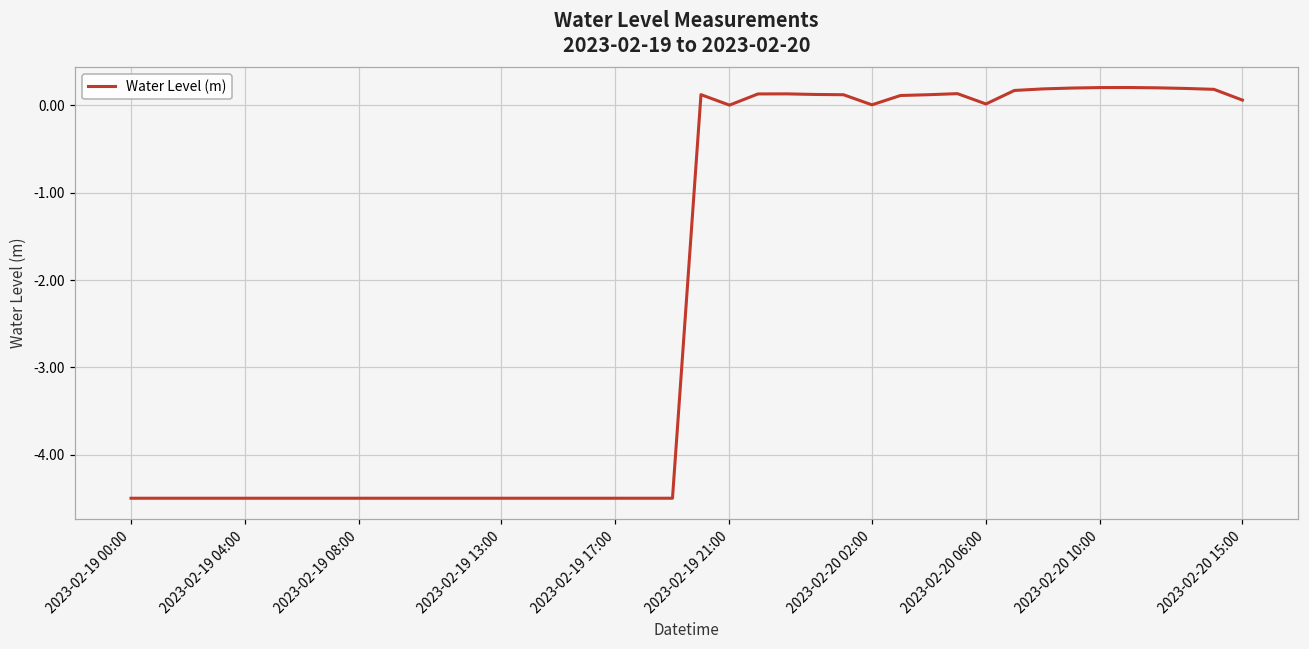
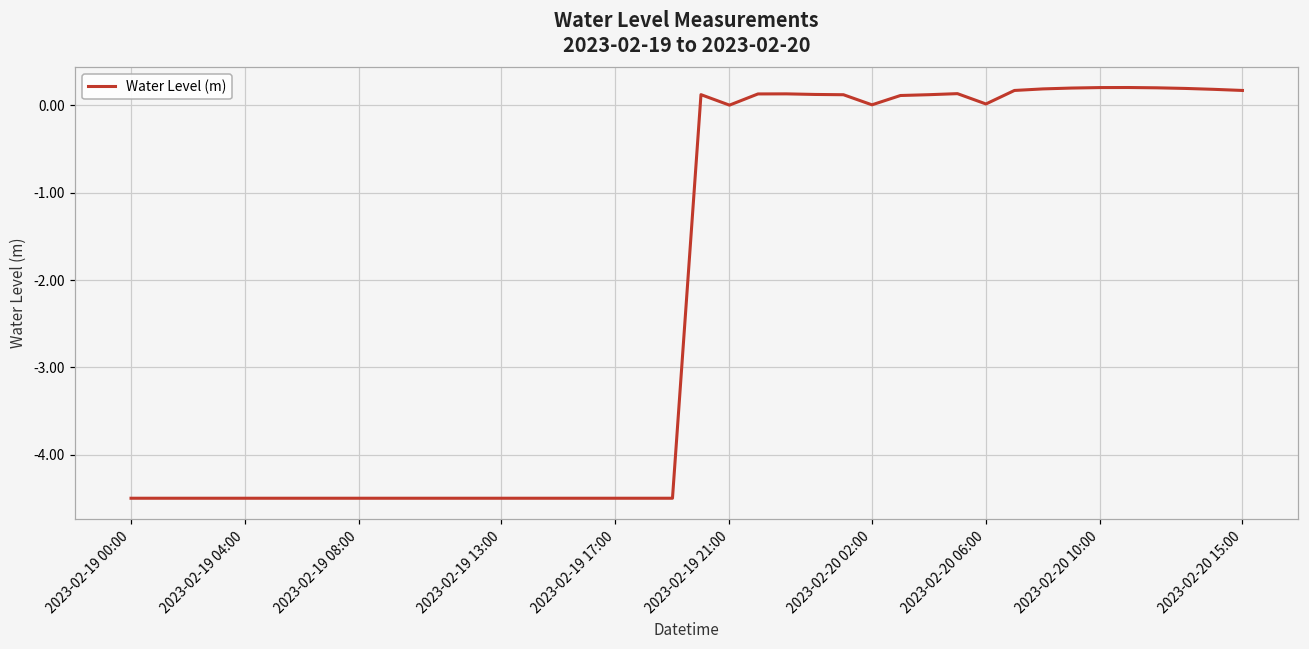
  {
    "2023-02-19 00:00": -4.5,
    "2023-02-19 04:00": -4.5,
    "2023-02-19 08:00": -4.5,
    "2023-02-19 13:00": -4.5,
    "2023-02-19 17:00": -4.5,
    "2023-02-19 21:00": 0.0,
    "2023-02-20 02:00": 0.0,
    "2023-02-20 06:00": 0.0,
    "2023-02-20 10:00": 0.2,
-   "2023-02-20 15:00": 0.1
+   "2023-02-20 15:00": 0.2
  }
